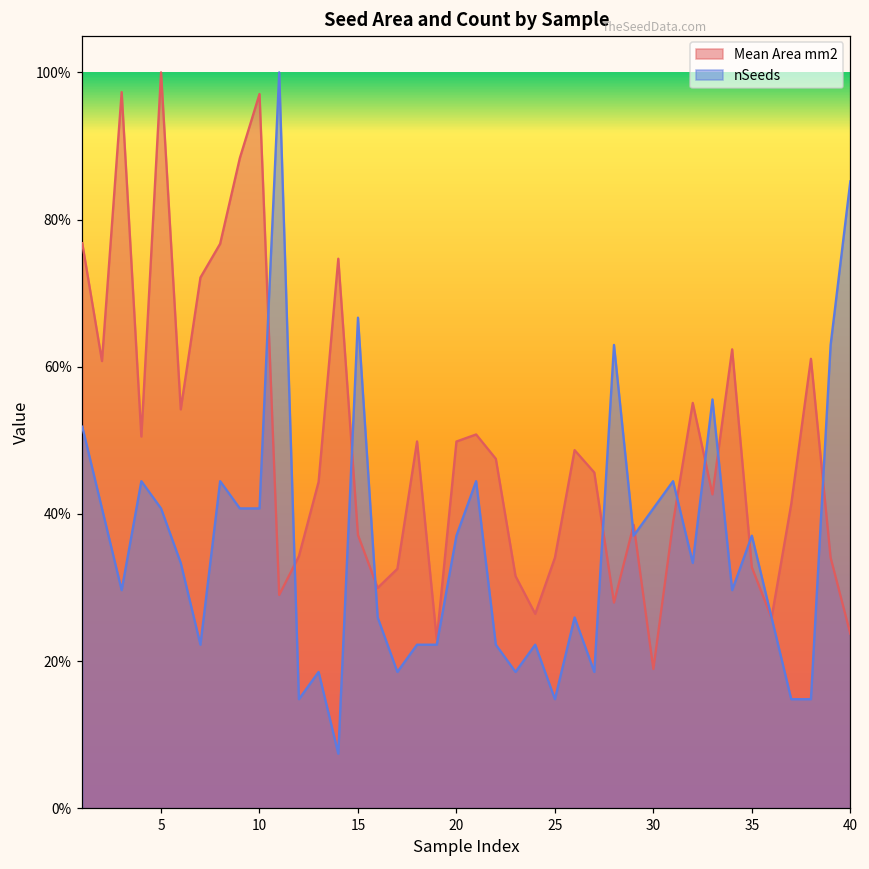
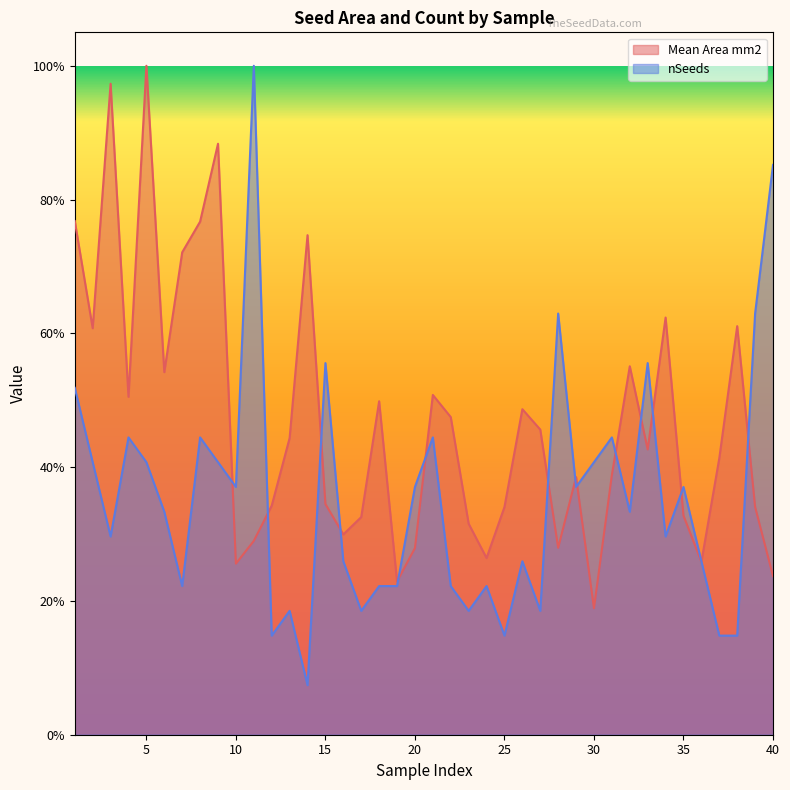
  {
    "Mean Area mm2": {
      "5": "100%",
-     "10": "97%",
-     "15": "37%",
-     "20": "50%",
+     "10": "26%",
+     "15": "34%",
+     "20": "28%",
      "25": "34%",
      "30": "19%",
      "35": "33%",
      "40": "24%"
    },
    "nSeeds": {
      "5": "41%",
-     "10": "41%",
-     "15": "67%",
+     "10": "37%",
+     "15": "56%",
      "20": "37%",
      "25": "15%",
      "30": "41%",
      "35": "37%",
      "40": "85%"
    }
  }
